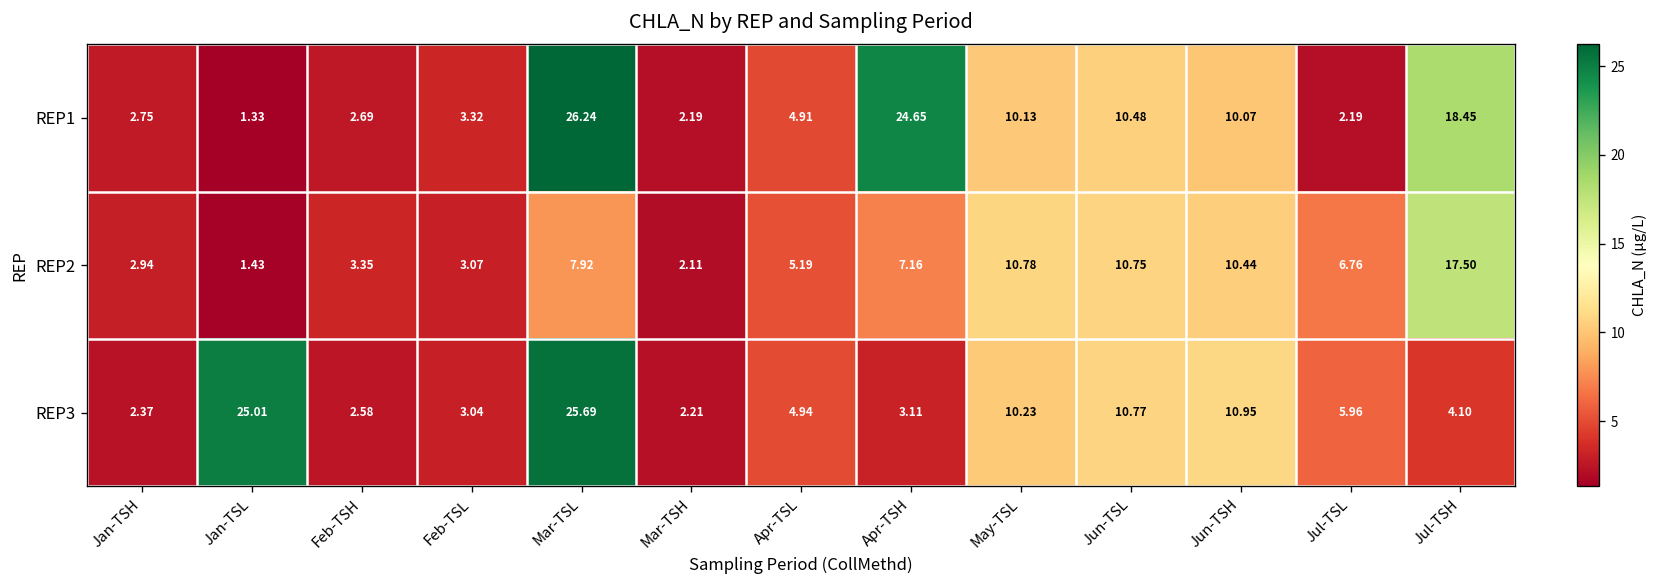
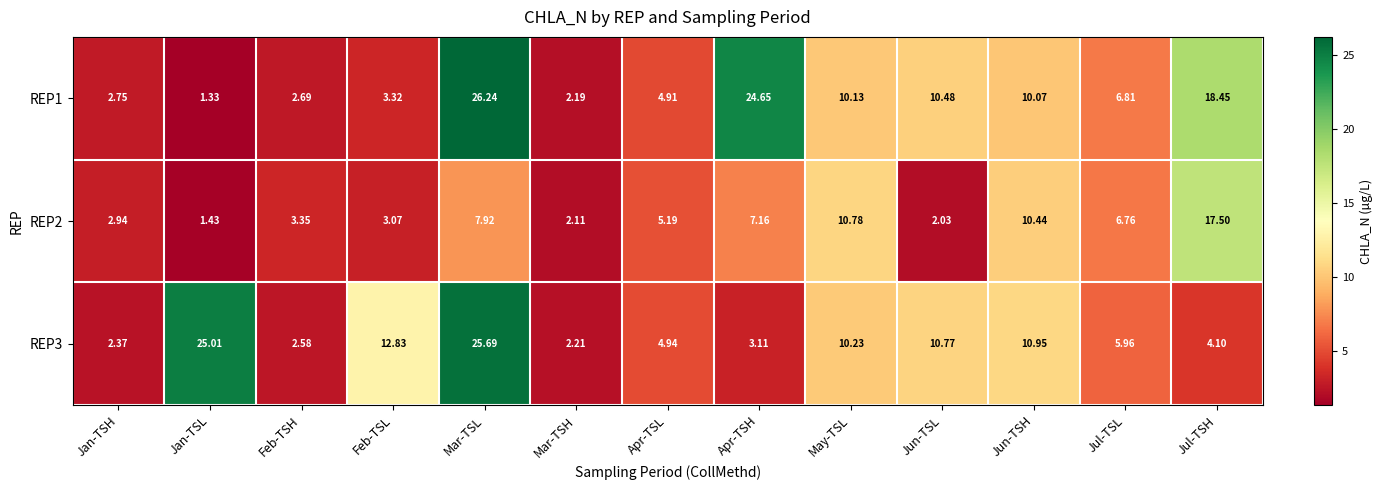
  {
    "REP1": {
      "Jan-TSH": 2.75,
      "Jan-TSL": 1.33,
      "Feb-TSH": 2.69,
      "Feb-TSL": 3.32,
      "Mar-TSL": 26.24,
      "Mar-TSH": 2.19,
      "Apr-TSL": 4.91,
      "Apr-TSH": 24.65,
      "May-TSL": 10.13,
      "Jun-TSL": 10.48,
      "Jun-TSH": 10.07,
-     "Jul-TSL": 2.19,
+     "Jul-TSL": 6.81,
      "Jul-TSH": 18.45
    },
    "REP2": {
      "Jan-TSH": 2.94,
      "Jan-TSL": 1.43,
      "Feb-TSH": 3.35,
      "Feb-TSL": 3.07,
      "Mar-TSL": 7.92,
      "Mar-TSH": 2.11,
      "Apr-TSL": 5.19,
      "Apr-TSH": 7.16,
      "May-TSL": 10.78,
-     "Jun-TSL": 10.75,
+     "Jun-TSL": 2.03,
      "Jun-TSH": 10.44,
      "Jul-TSL": 6.76,
      "Jul-TSH": 17.50
    },
    "REP3": {
      "Jan-TSH": 2.37,
      "Jan-TSL": 25.01,
      "Feb-TSH": 2.58,
-     "Feb-TSL": 3.04,
+     "Feb-TSL": 12.83,
      "Mar-TSL": 25.69,
      "Mar-TSH": 2.21,
      "Apr-TSL": 4.94,
      "Apr-TSH": 3.11,
      "May-TSL": 10.23,
      "Jun-TSL": 10.77,
      "Jun-TSH": 10.95,
      "Jul-TSL": 5.96,
      "Jul-TSH": 4.10
    }
  }
